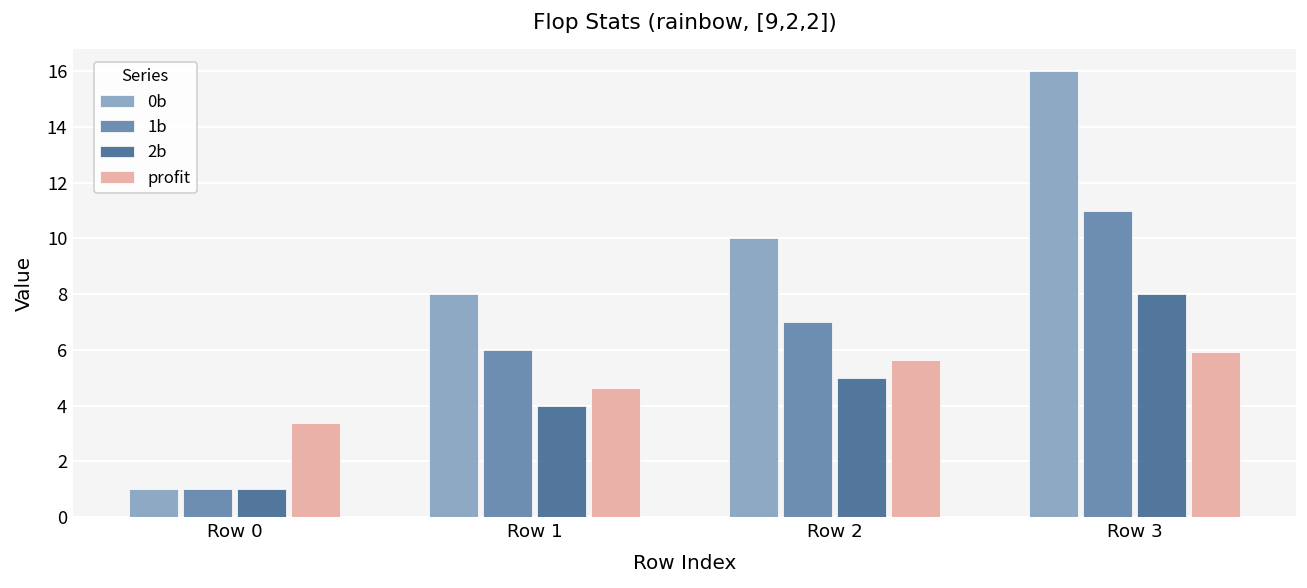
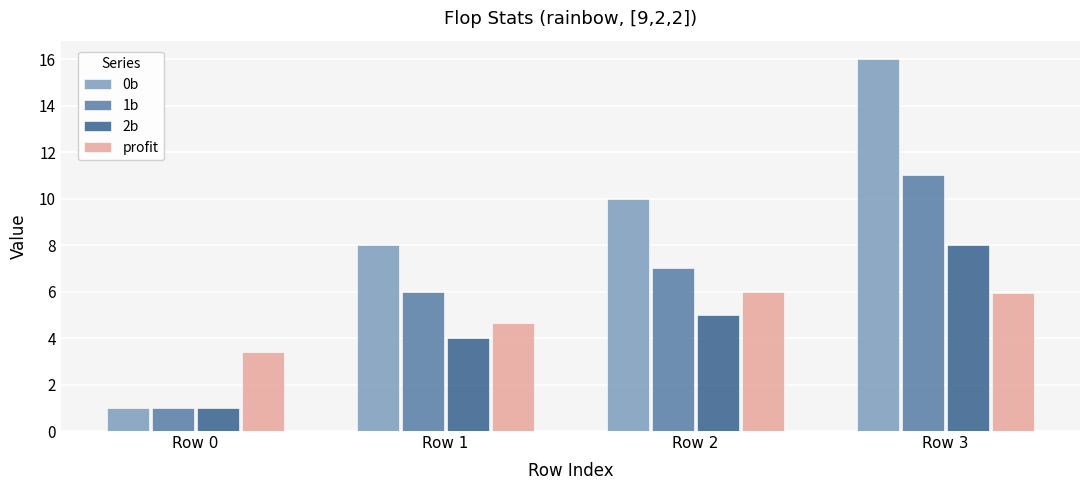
  {
    "profit": {
      "Row 0": 3.4,
      "Row 1": 4.6,
-     "Row 2": 5.6,
+     "Row 2": 6.0,
      "Row 3": 5.9
    }
  }
